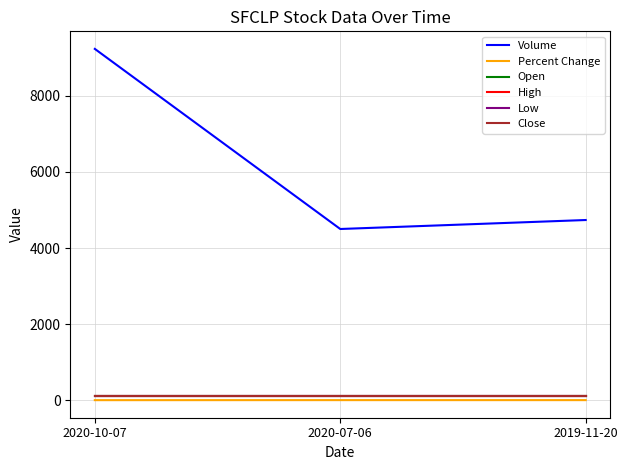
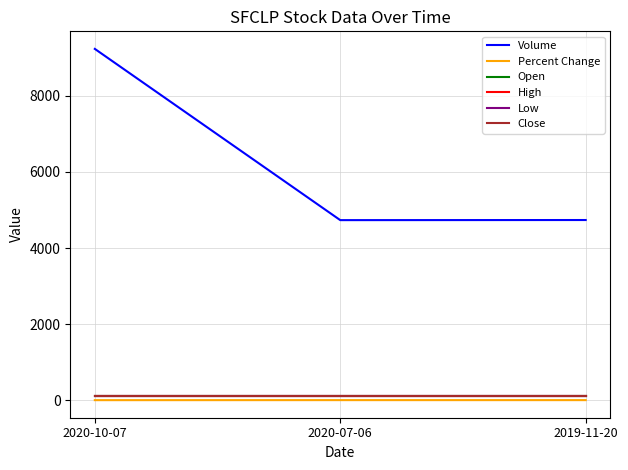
  {
    "Volume": {
      "2020-10-07": 9200,
-     "2020-07-06": 4500,
+     "2020-07-06": 4700,
      "2019-11-20": 4700
    },
    "Percent Change": {
      "2020-10-07": 0,
      "2020-07-06": 0,
      "2019-11-20": 0
    },
    "Close": {
      "2020-10-07": 100,
      "2020-07-06": 100,
      "2019-11-20": 100
    }
  }
